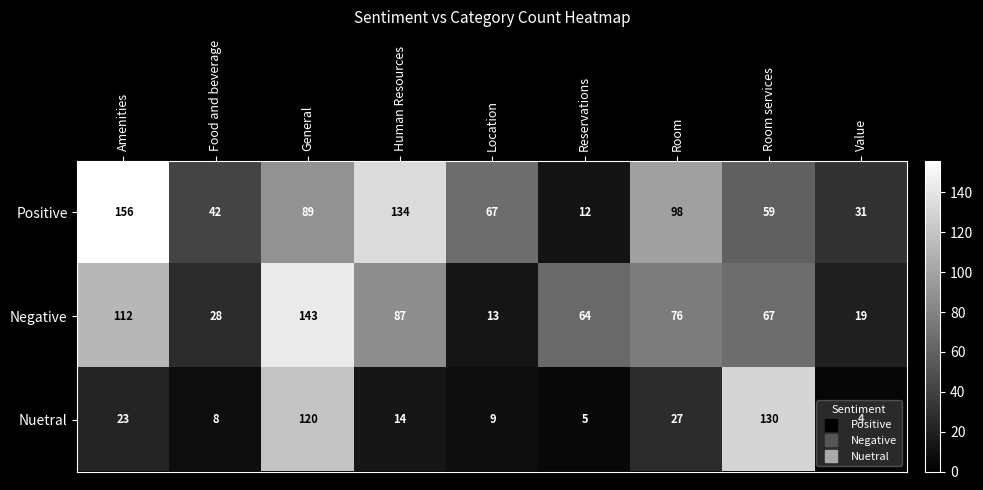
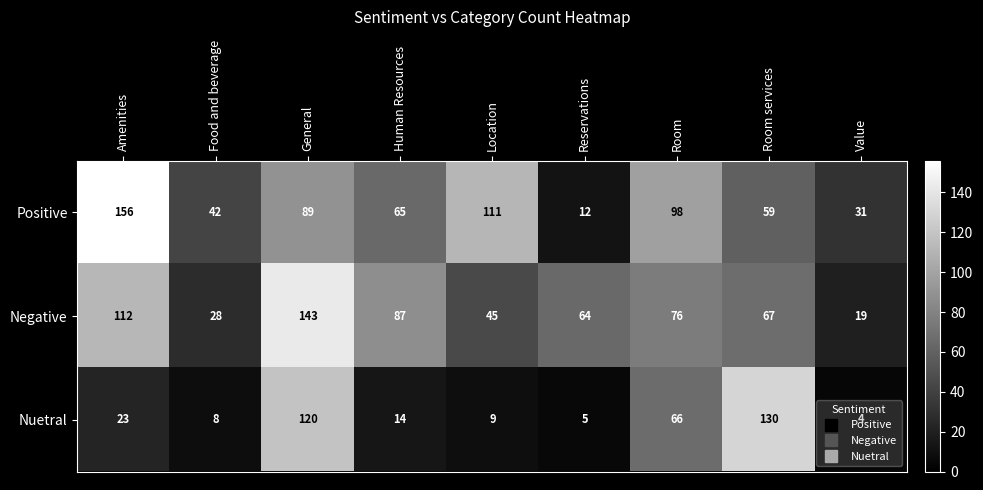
  {
    "Positive": {
      "Amenities": 156,
      "Food and beverage": 42,
      "General": 89,
-     "Human Resources": 134,
-     "Location": 67,
+     "Human Resources": 65,
+     "Location": 111,
      "Reservations": 12,
      "Room": 98,
      "Room services": 59,
      "Value": 31
    },
    "Negative": {
      "Amenities": 112,
      "Food and beverage": 28,
      "General": 143,
      "Human Resources": 87,
-     "Location": 13,
+     "Location": 45,
      "Reservations": 64,
      "Room": 76,
      "Room services": 67,
      "Value": 19
    },
    "Nuetral": {
      "Amenities": 23,
      "Food and beverage": 8,
      "General": 120,
      "Human Resources": 14,
      "Location": 9,
      "Reservations": 5,
-     "Room": 27,
+     "Room": 66,
      "Room services": 130
    }
  }
